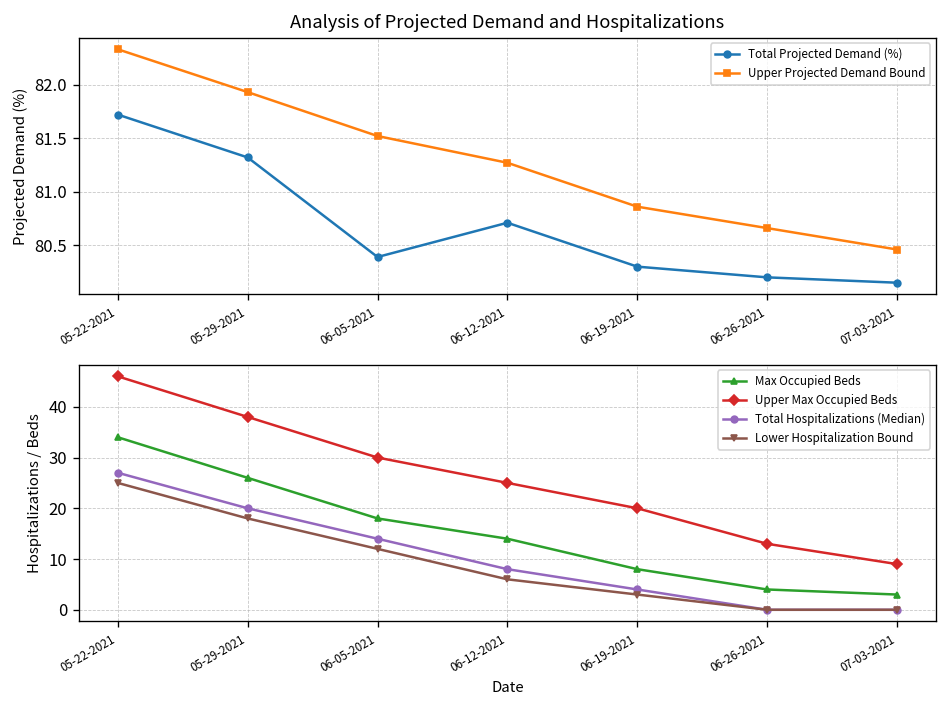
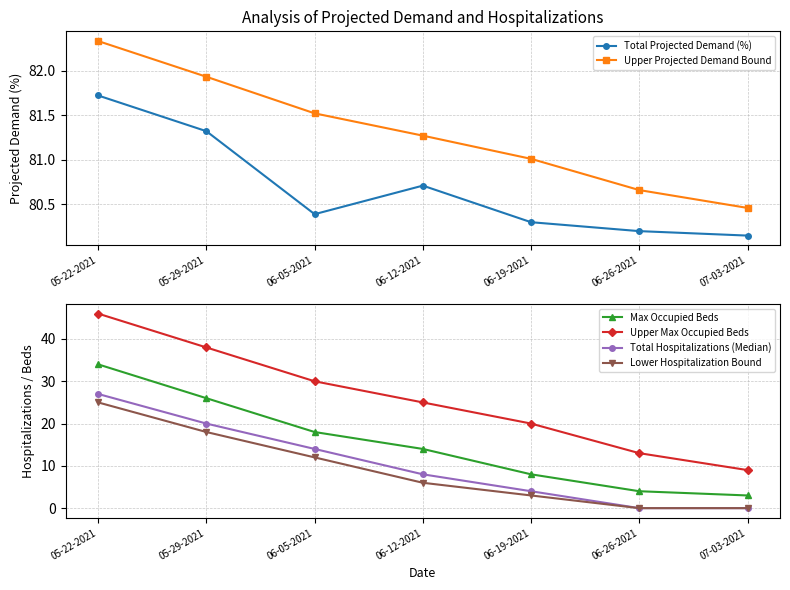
  {
    "Analysis of Projected Demand and Hospitalizations": {
      "Total Projected Demand (%)": {
        "05-22-2021": 81.7,
        "05-29-2021": 81.3,
        "06-05-2021": 80.4,
        "06-12-2021": 80.7,
        "06-19-2021": 80.3,
        "06-26-2021": 80.2,
        "07-03-2021": 80.2
      },
      "Upper Projected Demand Bound": {
        "05-22-2021": 82.3,
        "05-29-2021": 81.9,
        "06-05-2021": 81.5,
        "06-12-2021": 81.3,
-       "06-19-2021": 80.9,
+       "06-19-2021": 81.0,
        "06-26-2021": 80.7,
        "07-03-2021": 80.5
      }
    }
  }
